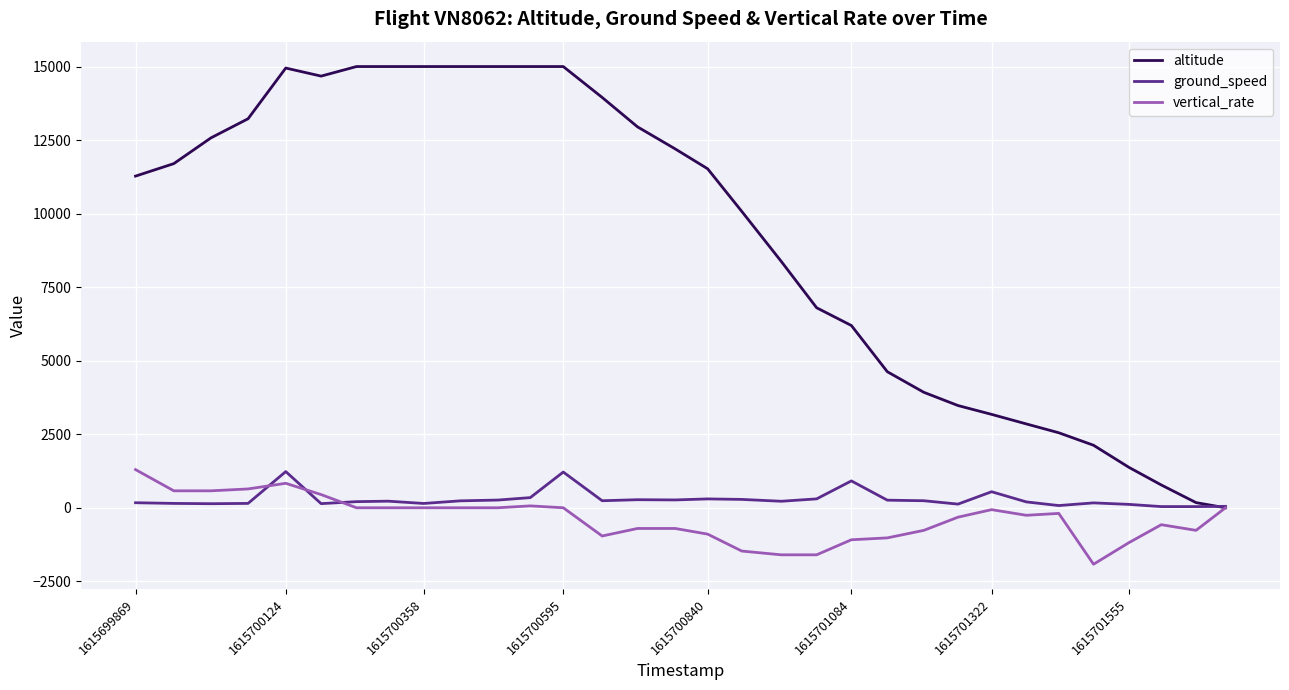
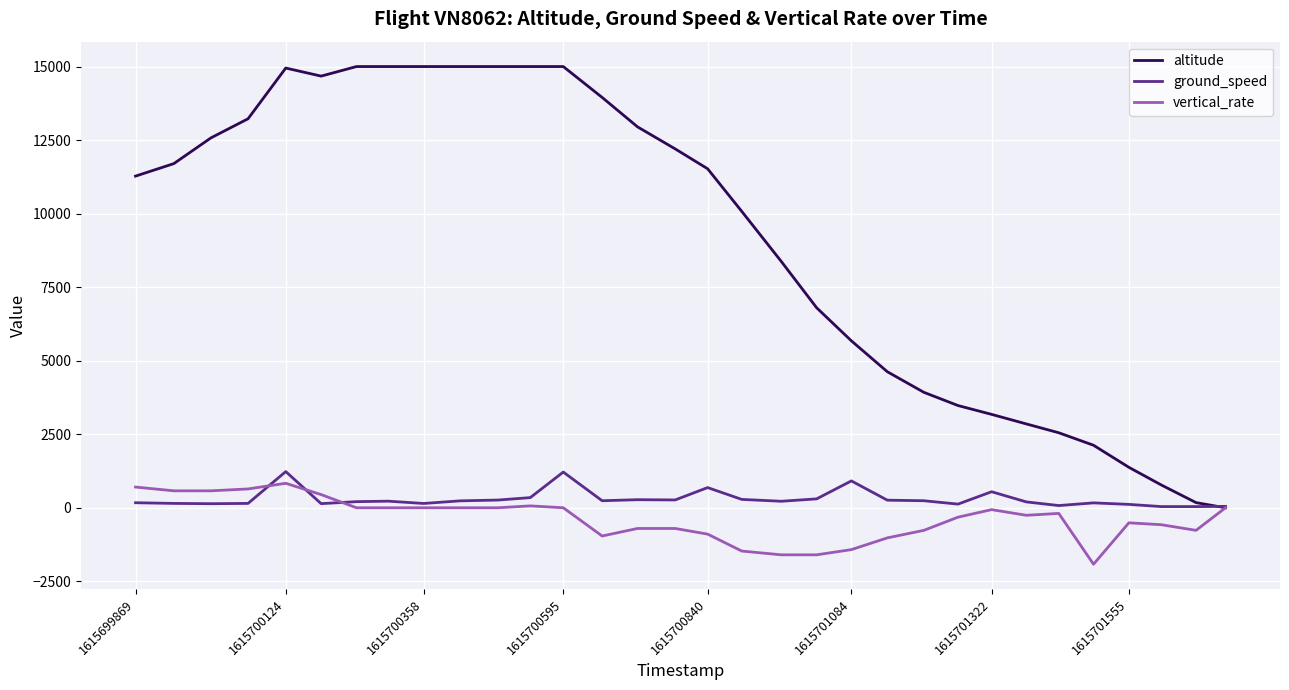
  {
    "altitude": {
      "1615699869": 11300,
      "1615700124": 14900,
      "1615700358": 15000,
      "1615700595": 15000,
      "1615700840": 11500,
-     "1615701084": 6200,
+     "1615701084": 5700,
      "1615701322": 3200,
      "1615701555": 1400
    },
    "ground_speed": {
      "1615699869": 200,
      "1615700124": 1200,
      "1615700358": 100,
      "1615700595": 1200,
-     "1615700840": 300,
+     "1615700840": 700,
      "1615701084": 900,
      "1615701322": 500,
      "1615701555": 100
    },
    "vertical_rate": {
-     "1615699869": 1300,
+     "1615699869": 700,
      "1615700124": 800,
      "1615700358": 0,
      "1615700595": 0,
      "1615700840": -900,
-     "1615701084": -1100,
+     "1615701084": -1400,
      "1615701322": -100,
-     "1615701555": -1200
+     "1615701555": -500
    }
  }
